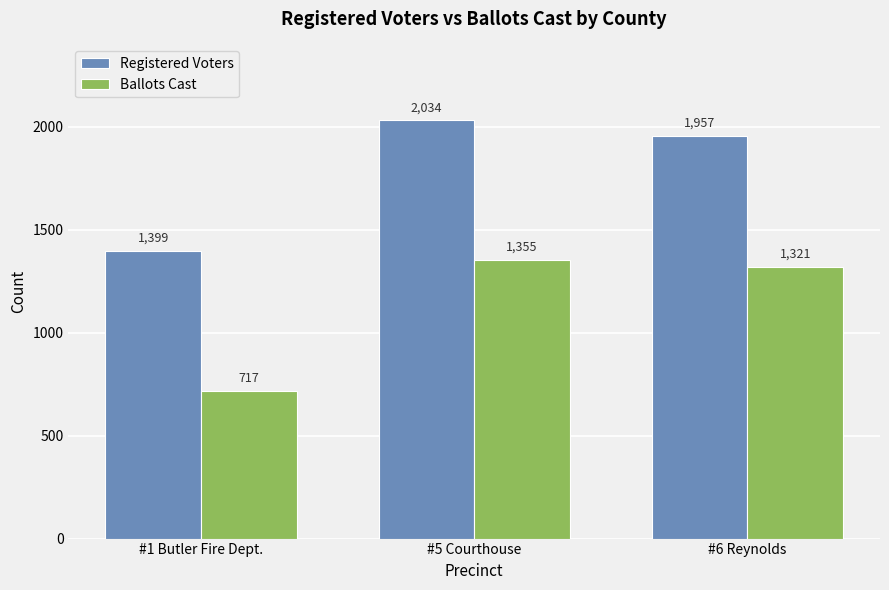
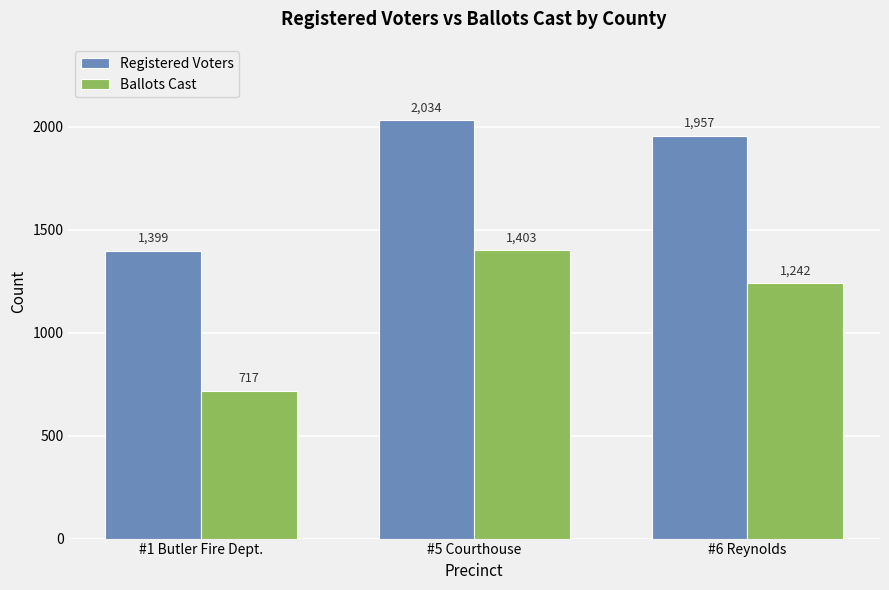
  {
    "Registered Voters": {
      "#1 Butler Fire Dept.": "1,399",
      "#5 Courthouse": "2,034",
      "#6 Reynolds": "1,957"
    },
    "Ballots Cast": {
      "#1 Butler Fire Dept.": "717",
-     "#5 Courthouse": "1,355",
-     "#6 Reynolds": "1,321"
+     "#5 Courthouse": "1,403",
+     "#6 Reynolds": "1,242"
    }
  }
